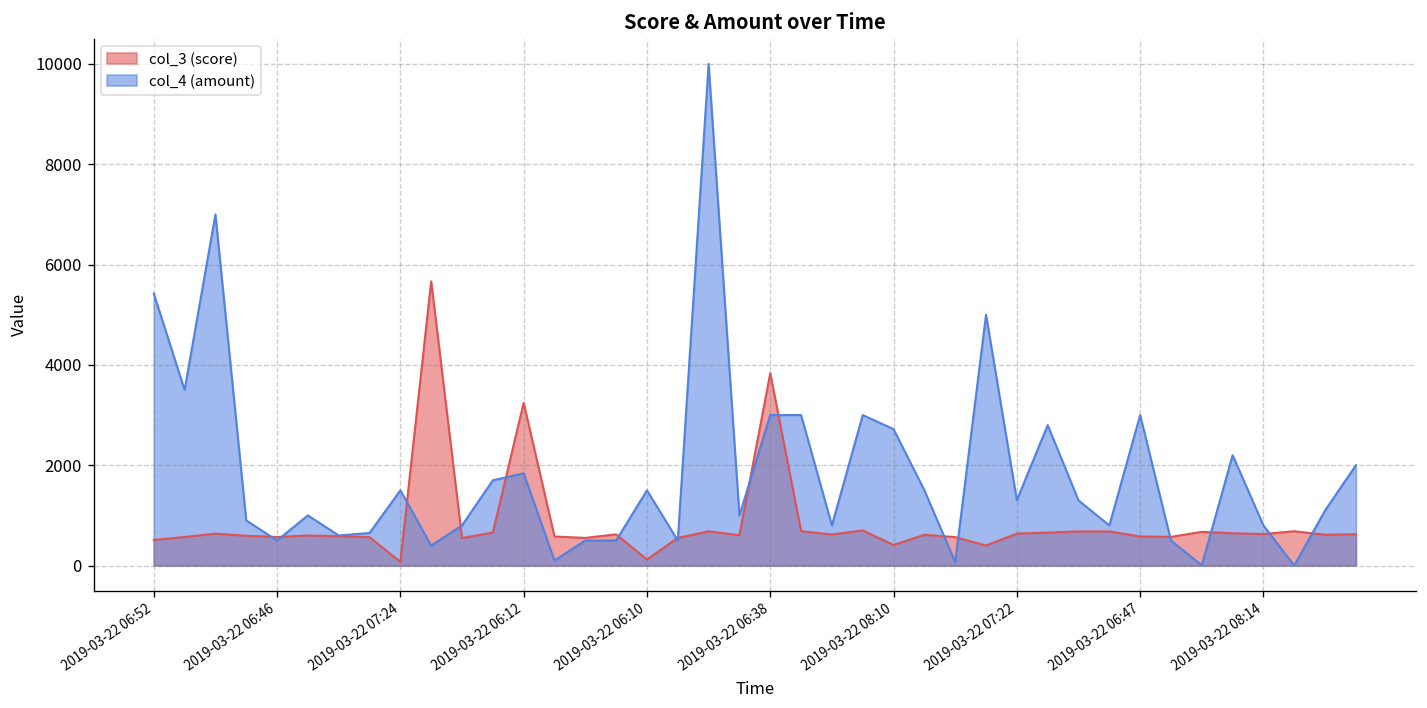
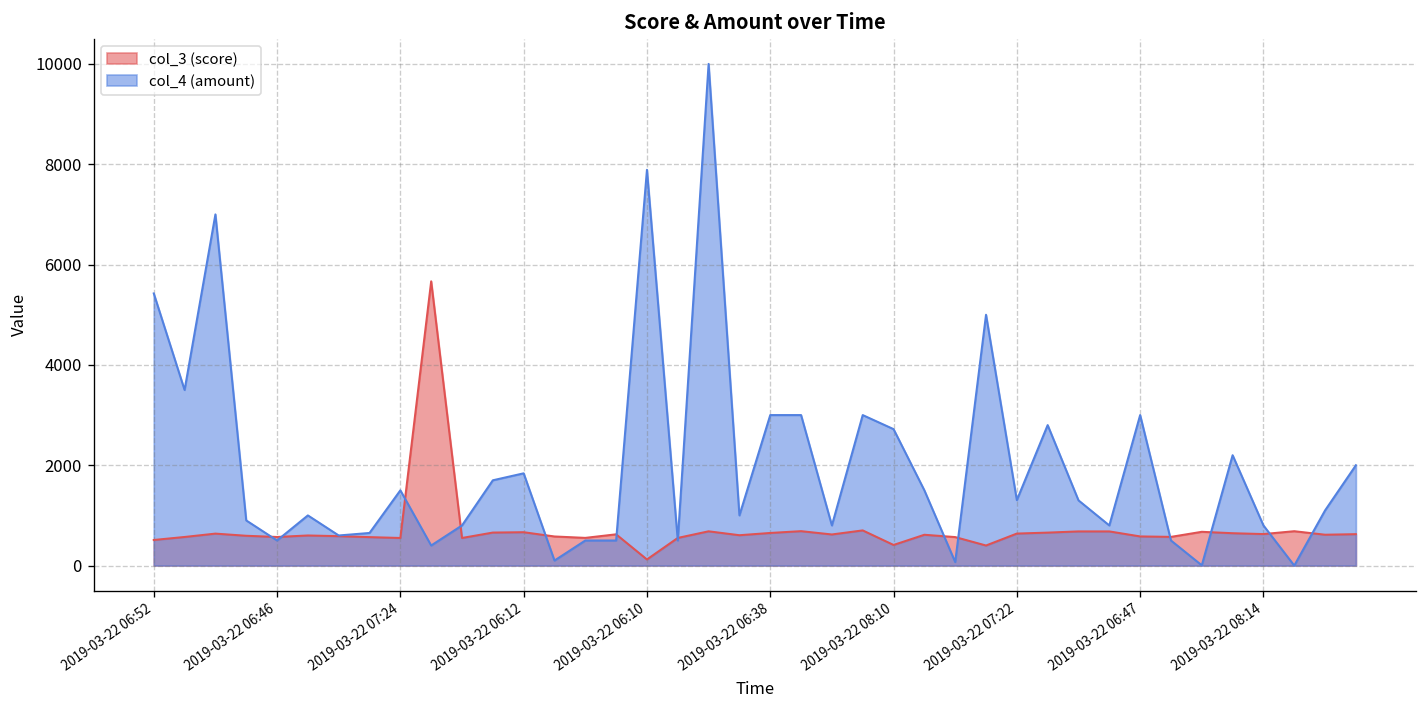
  {
    "col_3 (score)": {
      "2019-03-22 06:52": 500,
-     "2019-03-22 07:24": 100,
-     "2019-03-22 06:12": 3200,
+     "2019-03-22 07:24": 600,
+     "2019-03-22 06:12": 700,
      "2019-03-22 06:10": 100,
-     "2019-03-22 06:38": 3800,
+     "2019-03-22 06:38": 700,
      "2019-03-22 08:10": 400,
      "2019-03-22 07:22": 600,
      "2019-03-22 06:47": 600,
      "2019-03-22 08:14": 600
    },
    "col_4 (amount)": {
      "2019-03-22 06:52": 5400,
      "2019-03-22 07:24": 1500,
      "2019-03-22 06:12": 1800,
-     "2019-03-22 06:10": 1500,
+     "2019-03-22 06:10": 7900,
      "2019-03-22 06:38": 3000,
      "2019-03-22 08:10": 2700,
      "2019-03-22 07:22": 1300,
      "2019-03-22 06:47": 3000,
      "2019-03-22 08:14": 800
    }
  }
